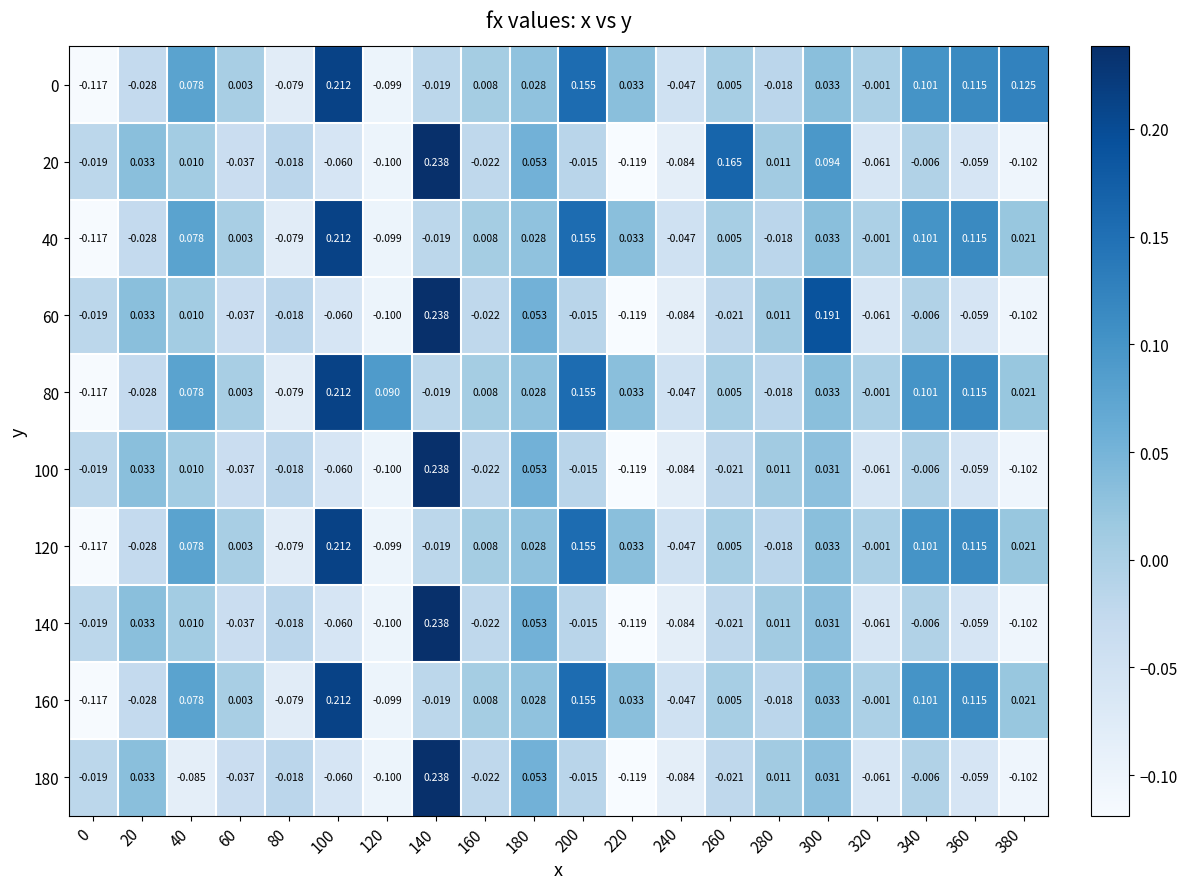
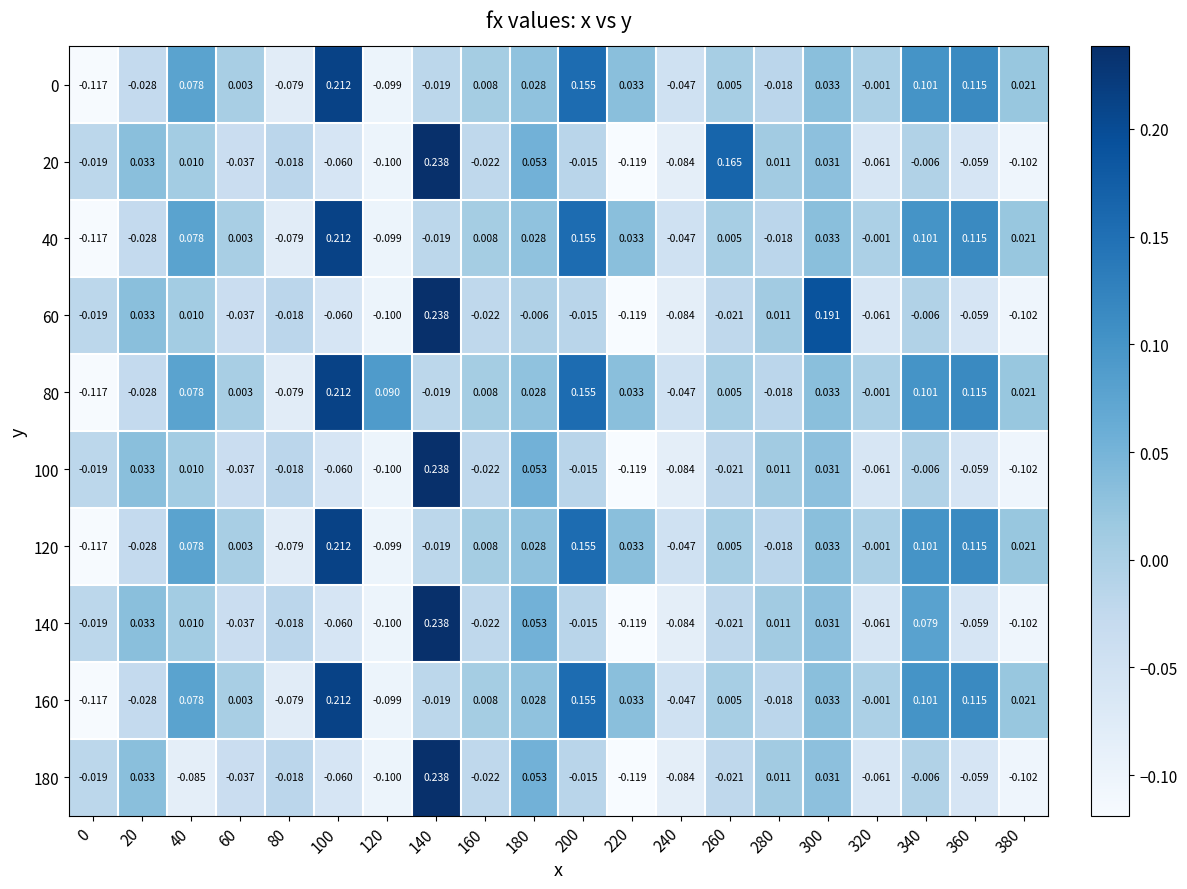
  {
    "0": {
      "0": -0.117,
      "20": -0.028,
      "40": 0.078,
      "60": 0.003,
      "80": -0.079,
      "100": 0.212,
      "120": -0.099,
      "140": -0.019,
      "160": 0.008,
      "180": 0.028,
      "200": 0.155,
      "220": 0.033,
      "240": -0.047,
      "260": 0.005,
      "280": -0.018,
      "300": 0.033,
      "320": -0.001,
      "340": 0.101,
      "360": 0.115,
-     "380": 0.125
+     "380": 0.021
    },
    "20": {
      "0": -0.019,
      "20": 0.033,
      "40": 0.010,
      "60": -0.037,
      "80": -0.018,
      "100": -0.060,
      "120": -0.100,
      "140": 0.238,
      "160": -0.022,
      "180": 0.053,
      "200": -0.015,
      "220": -0.119,
      "240": -0.084,
      "260": 0.165,
      "280": 0.011,
-     "300": 0.094,
+     "300": 0.031,
      "320": -0.061,
      "340": -0.006,
      "360": -0.059,
      "380": -0.102
    },
    "40": {
      "0": -0.117,
      "20": -0.028,
      "40": 0.078,
      "60": 0.003,
      "80": -0.079,
      "100": 0.212,
      "120": -0.099,
      "140": -0.019,
      "160": 0.008,
      "180": 0.028,
      "200": 0.155,
      "220": 0.033,
      "240": -0.047,
      "260": 0.005,
      "280": -0.018,
      "300": 0.033,
      "320": -0.001,
      "340": 0.101,
      "360": 0.115,
      "380": 0.021
    },
    "60": {
      "0": -0.019,
      "20": 0.033,
      "40": 0.010,
      "60": -0.037,
      "80": -0.018,
      "100": -0.060,
      "120": -0.100,
      "140": 0.238,
      "160": -0.022,
-     "180": 0.053,
+     "180": -0.006,
      "200": -0.015,
      "220": -0.119,
      "240": -0.084,
      "260": -0.021,
      "280": 0.011,
      "300": 0.191,
      "320": -0.061,
      "340": -0.006,
      "360": -0.059,
      "380": -0.102
    },
    "80": {
      "0": -0.117,
      "20": -0.028,
      "40": 0.078,
      "60": 0.003,
      "80": -0.079,
      "100": 0.212,
      "120": 0.090,
      "140": -0.019,
      "160": 0.008,
      "180": 0.028,
      "200": 0.155,
      "220": 0.033,
      "240": -0.047,
      "260": 0.005,
      "280": -0.018,
      "300": 0.033,
      "320": -0.001,
      "340": 0.101,
      "360": 0.115,
      "380": 0.021
    },
    "100": {
      "0": -0.019,
      "20": 0.033,
      "40": 0.010,
      "60": -0.037,
      "80": -0.018,
      "100": -0.060,
      "120": -0.100,
      "140": 0.238,
      "160": -0.022,
      "180": 0.053,
      "200": -0.015,
      "220": -0.119,
      "240": -0.084,
      "260": -0.021,
      "280": 0.011,
      "300": 0.031,
      "320": -0.061,
      "340": -0.006,
      "360": -0.059,
      "380": -0.102
    },
    "120": {
      "0": -0.117,
      "20": -0.028,
      "40": 0.078,
      "60": 0.003,
      "80": -0.079,
      "100": 0.212,
      "120": -0.099,
      "140": -0.019,
      "160": 0.008,
      "180": 0.028,
      "200": 0.155,
      "220": 0.033,
      "240": -0.047,
      "260": 0.005,
      "280": -0.018,
      "300": 0.033,
      "320": -0.001,
      "340": 0.101,
      "360": 0.115,
      "380": 0.021
    },
    "140": {
      "0": -0.019,
      "20": 0.033,
      "40": 0.010,
      "60": -0.037,
      "80": -0.018,
      "100": -0.060,
      "120": -0.100,
      "140": 0.238,
      "160": -0.022,
      "180": 0.053,
      "200": -0.015,
      "220": -0.119,
      "240": -0.084,
      "260": -0.021,
      "280": 0.011,
      "300": 0.031,
      "320": -0.061,
-     "340": -0.006,
+     "340": 0.079,
      "360": -0.059,
      "380": -0.102
    },
    "160": {
      "0": -0.117,
      "20": -0.028,
      "40": 0.078,
      "60": 0.003,
      "80": -0.079,
      "100": 0.212,
      "120": -0.099,
      "140": -0.019,
      "160": 0.008,
      "180": 0.028,
      "200": 0.155,
      "220": 0.033,
      "240": -0.047,
      "260": 0.005,
      "280": -0.018,
      "300": 0.033,
      "320": -0.001,
      "340": 0.101,
      "360": 0.115,
      "380": 0.021
    },
    "180": {
      "0": -0.019,
      "20": 0.033,
      "40": -0.085,
      "60": -0.037,
      "80": -0.018,
      "100": -0.060,
      "120": -0.100,
      "140": 0.238,
      "160": -0.022,
      "180": 0.053,
      "200": -0.015,
      "220": -0.119,
      "240": -0.084,
      "260": -0.021,
      "280": 0.011,
      "300": 0.031,
      "320": -0.061,
      "340": -0.006,
      "360": -0.059,
      "380": -0.102
    }
  }
